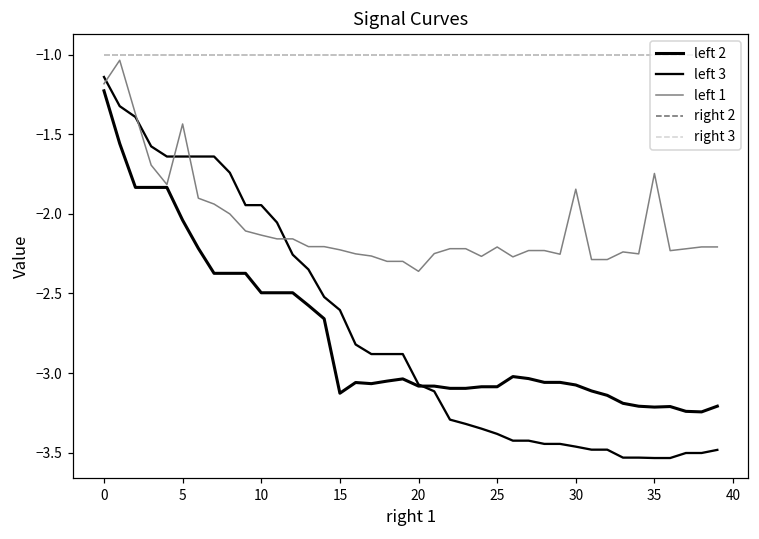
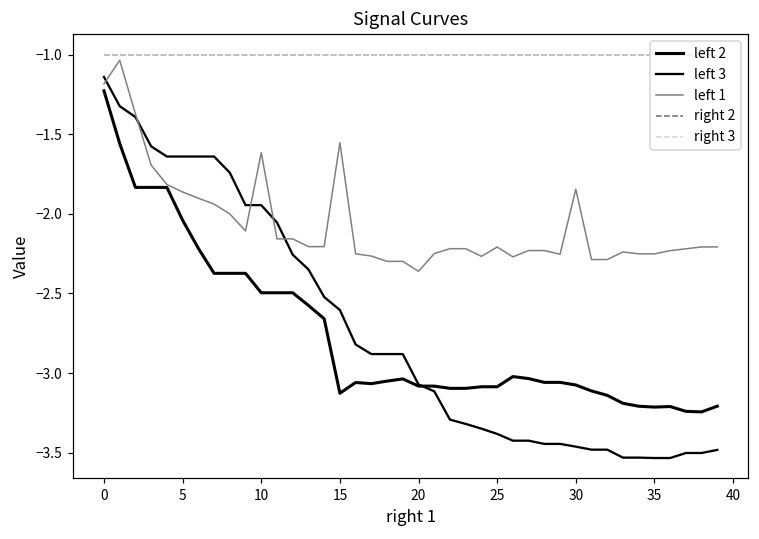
  {
    "left 1": {
      "0": -1.18,
-     "5": -1.44,
-     "10": -2.13,
-     "15": -2.23,
+     "5": -1.86,
+     "10": -1.62,
+     "15": -1.55,
      "20": -2.36,
      "25": -2.21,
      "30": -1.85,
-     "35": -1.75
+     "35": -2.25
    },
    "right 3": {
      "0": -1.00,
      "5": -1.00,
      "10": -1.00,
      "15": -1.00,
      "20": -1.00,
      "25": -1.00,
      "30": -1.00
    }
  }
